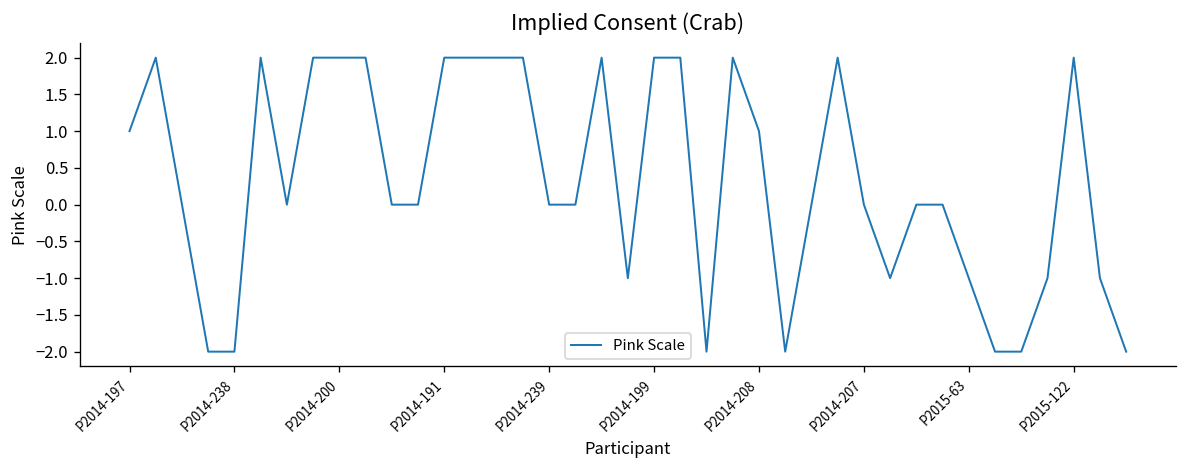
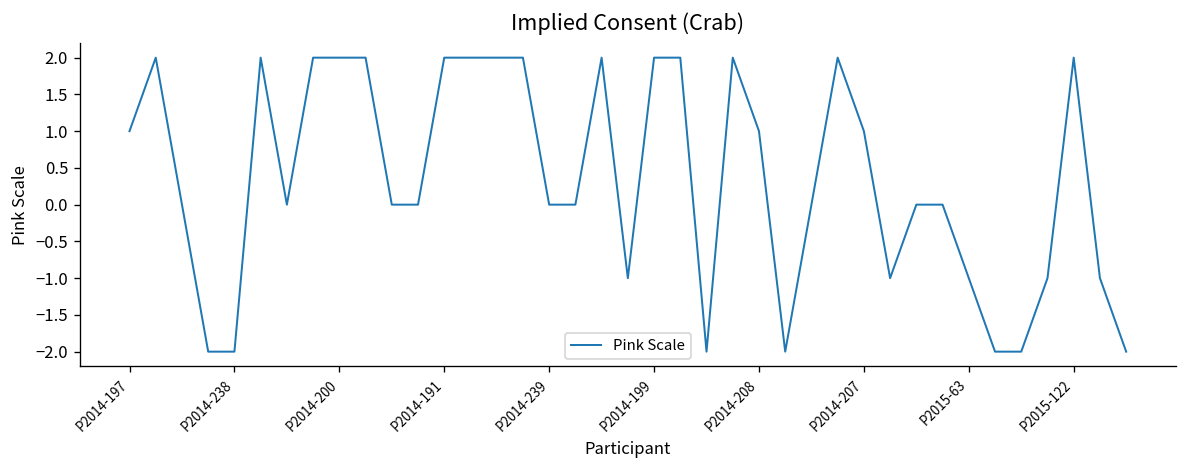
  {
    "P2014-197": 1,
    "P2014-238": -2,
    "P2014-200": 2,
    "P2014-191": 2,
    "P2014-239": 0,
    "P2014-199": 2,
    "P2014-208": 1,
-   "P2014-207": 0,
+   "P2014-207": 1,
    "P2015-63": -1,
    "P2015-122": 2
  }
